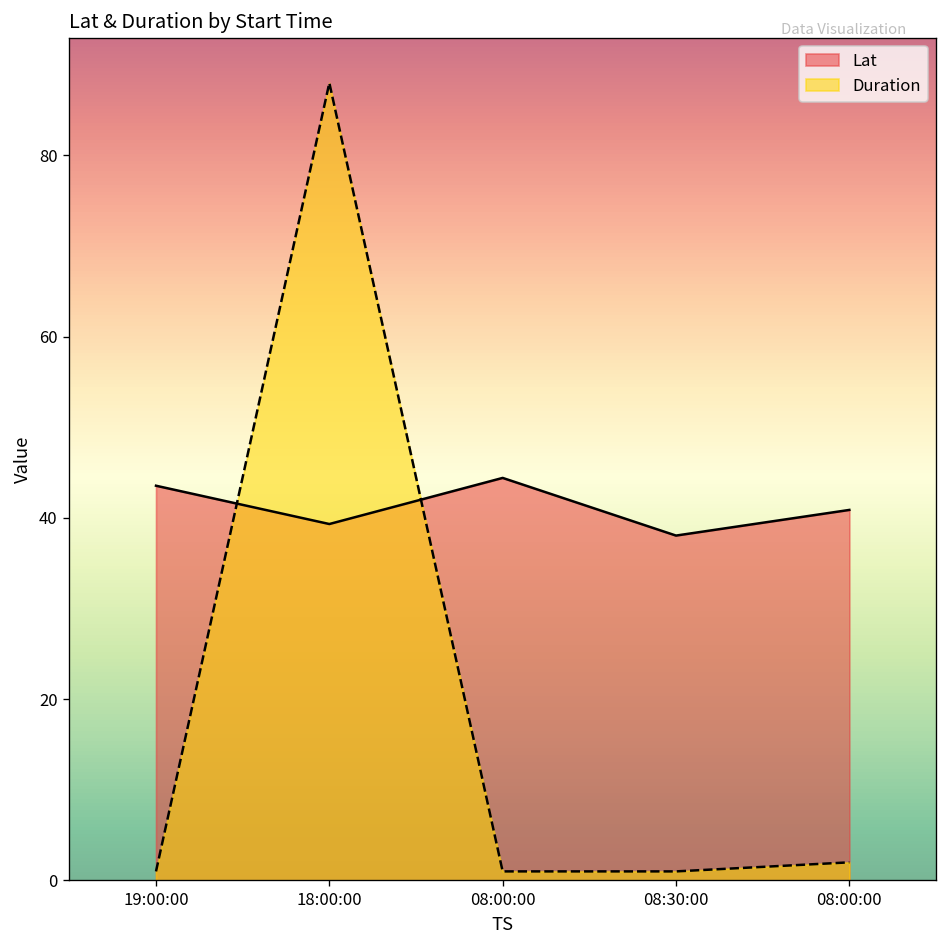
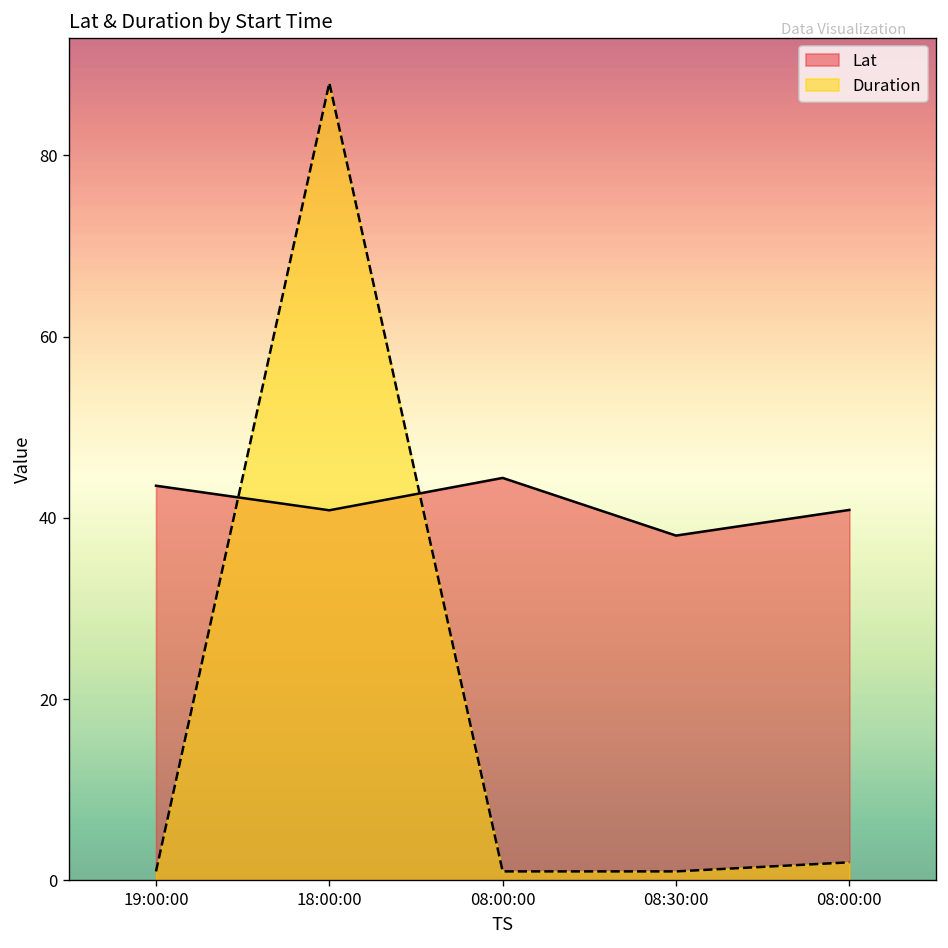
  {
    "Lat": {
      "19:00:00": 44,
-     "18:00:00": 39,
+     "18:00:00": 41,
      "08:30:00": 38
    },
    "Duration": {
      "19:00:00": 1,
      "18:00:00": 88,
      "08:30:00": 1
    }
  }
